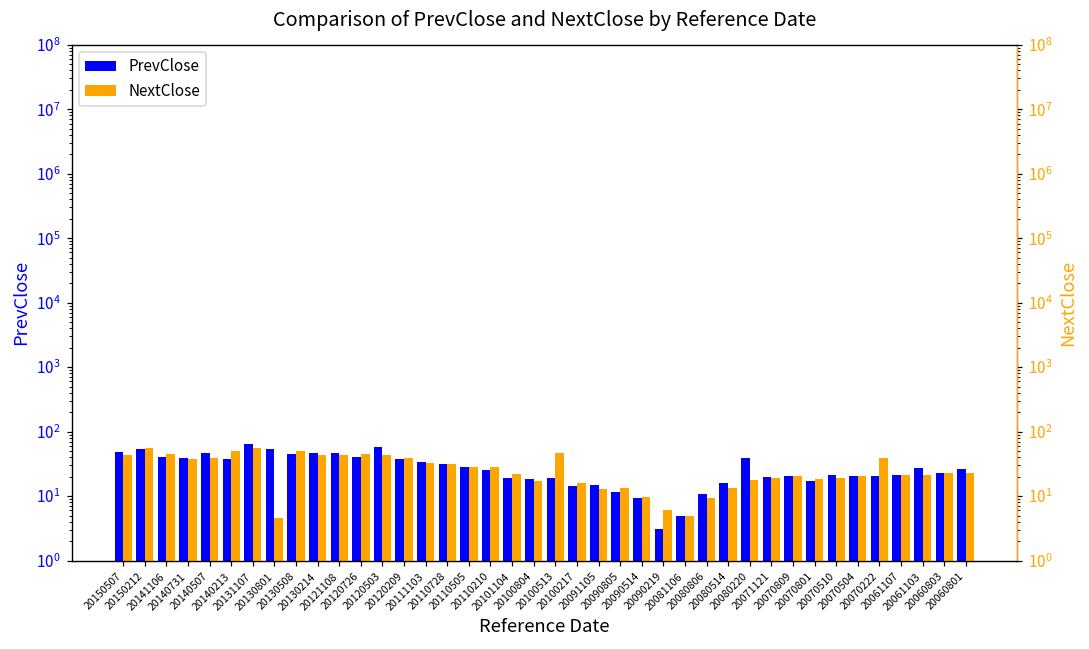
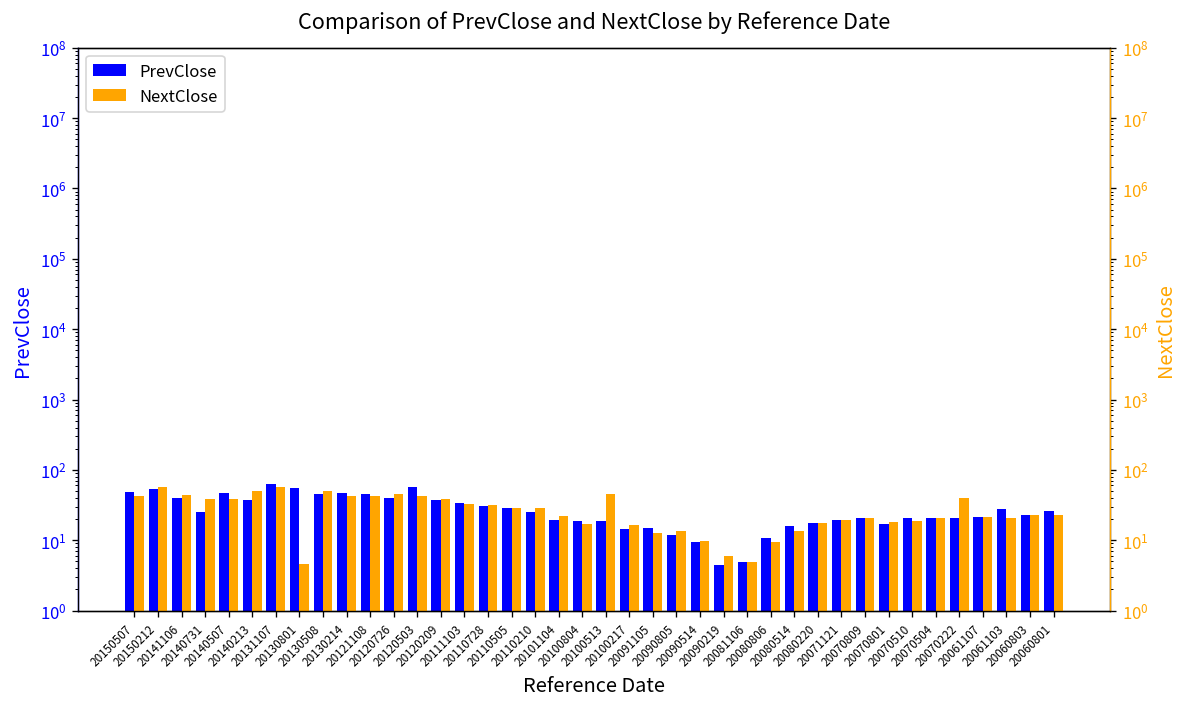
  {
    "PrevClose": {
      "20150507": 50,
      "20150212": 50,
      "20141106": 40,
-     "20140731": 40,
+     "20140731": 25,
      "20140507": 50,
      "20140213": 40,
      "20131107": 60,
      "20130801": 50,
      "20130508": 50,
      "20130214": 50,
      "20121108": 50,
      "20120726": 40,
      "20120503": 60,
      "20120209": 40,
      "20111103": 30,
      "20110728": 30,
      "20110505": 30,
      "20110210": 25,
      "20101104": 19,
      "20100804": 19,
      "20100513": 19,
      "20100217": 14,
      "20091105": 15,
      "20090805": 12,
      "20090514": 9,
-     "20090219": 3,
+     "20090219": 4,
      "20081106": 5,
      "20080806": 11,
      "20080514": 16,
-     "20080220": 40,
+     "20080220": 18,
      "20071121": 20,
      "20070809": 21,
      "20070801": 17,
      "20070510": 21,
      "20070504": 21,
      "20070222": 21,
      "20061107": 21,
      "20061103": 30,
      "20060803": 23,
      "20060801": 30
    },
    "NextClose": {
      "20150507": 40,
      "20150212": 60,
      "20141106": 40,
      "20140731": 40,
      "20140507": 40,
      "20140213": 50,
      "20131107": 60,
      "20130801": 5,
      "20130508": 50,
      "20130214": 40,
      "20121108": 40,
      "20120726": 40,
      "20120503": 40,
      "20120209": 40,
      "20111103": 30,
      "20110728": 30,
      "20110505": 30,
      "20110210": 30,
      "20101104": 22,
      "20100804": 17,
      "20100513": 50,
      "20100217": 16,
      "20091105": 13,
      "20090805": 14,
      "20090514": 10,
      "20090219": 6,
      "20081106": 5,
      "20080806": 9,
      "20080514": 14,
      "20080220": 17,
      "20071121": 19,
      "20070809": 21,
      "20070801": 18,
      "20070510": 19,
      "20070504": 21,
      "20070222": 40,
      "20061107": 22,
      "20061103": 21,
      "20060803": 23,
      "20060801": 23
    }
  }
